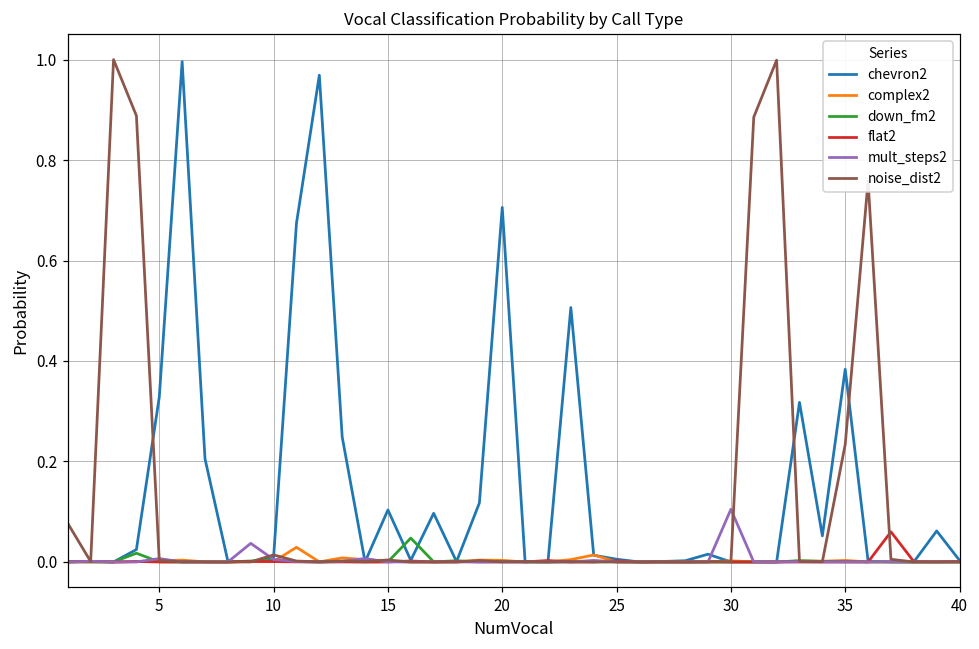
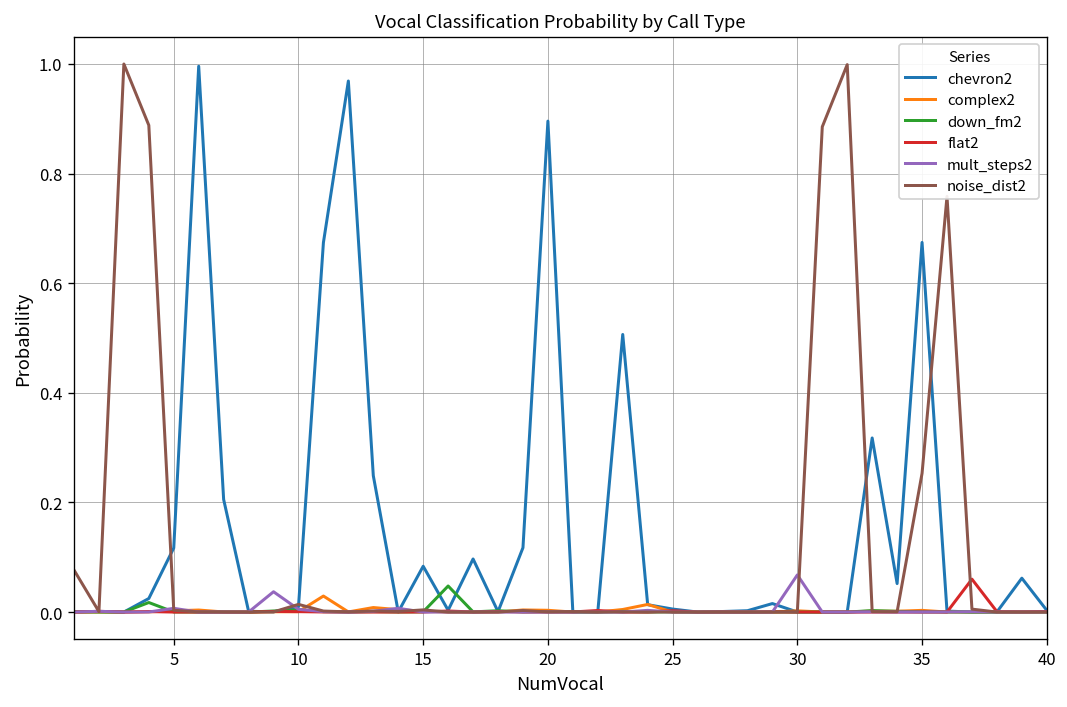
  {
    "chevron2": {
-     "5": 0.33,
-     "15": 0.10,
-     "20": 0.71,
-     "35": 0.38
+     "5": 0.12,
+     "15": 0.08,
+     "20": 0.90,
+     "35": 0.67
    },
    "mult_steps2": {
-     "30": 0.10
+     "30": 0.07
    },
    "noise_dist2": {
-     "35": 0.23
+     "35": 0.25
    }
  }
